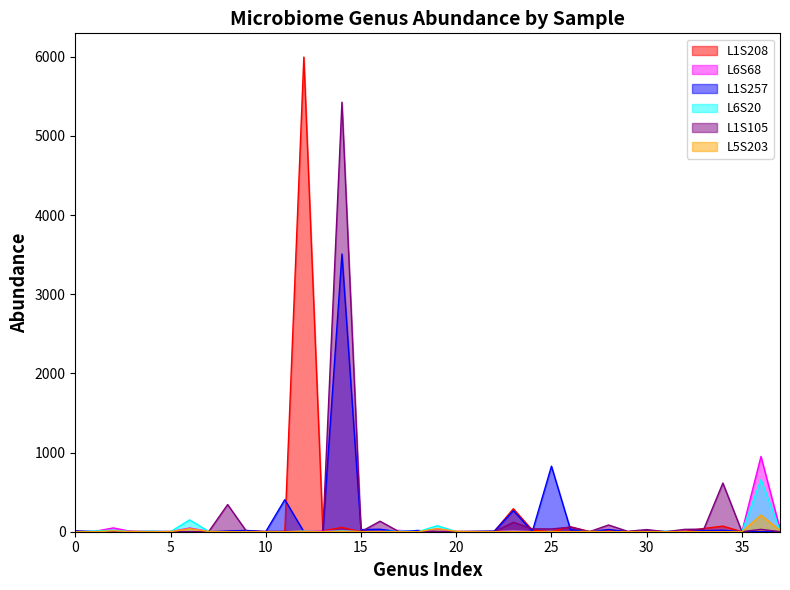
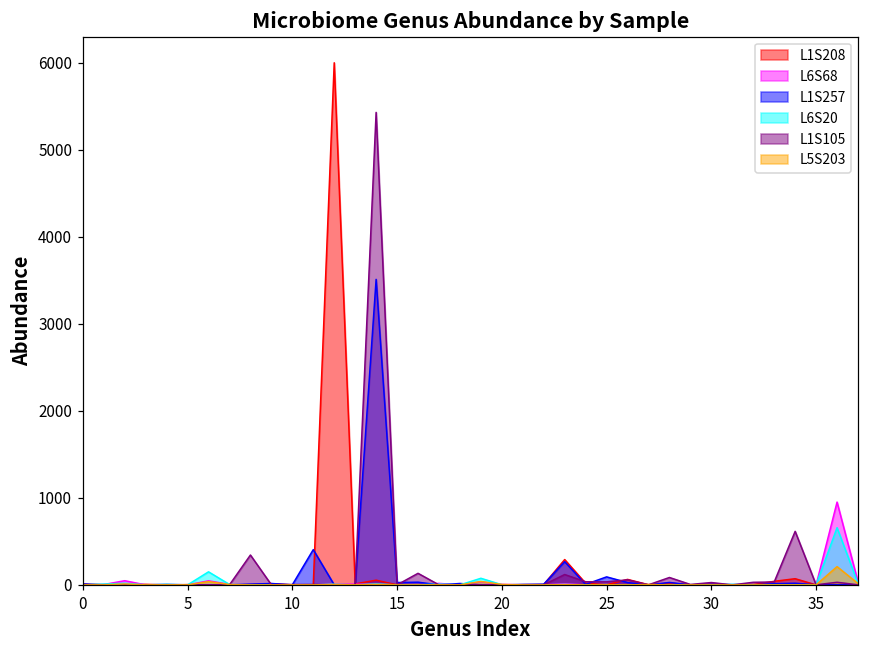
  {
    "L1S257": {
-     "25": 800
+     "25": 100
    },
    "L1S105": {
      "25": 0
    }
  }
